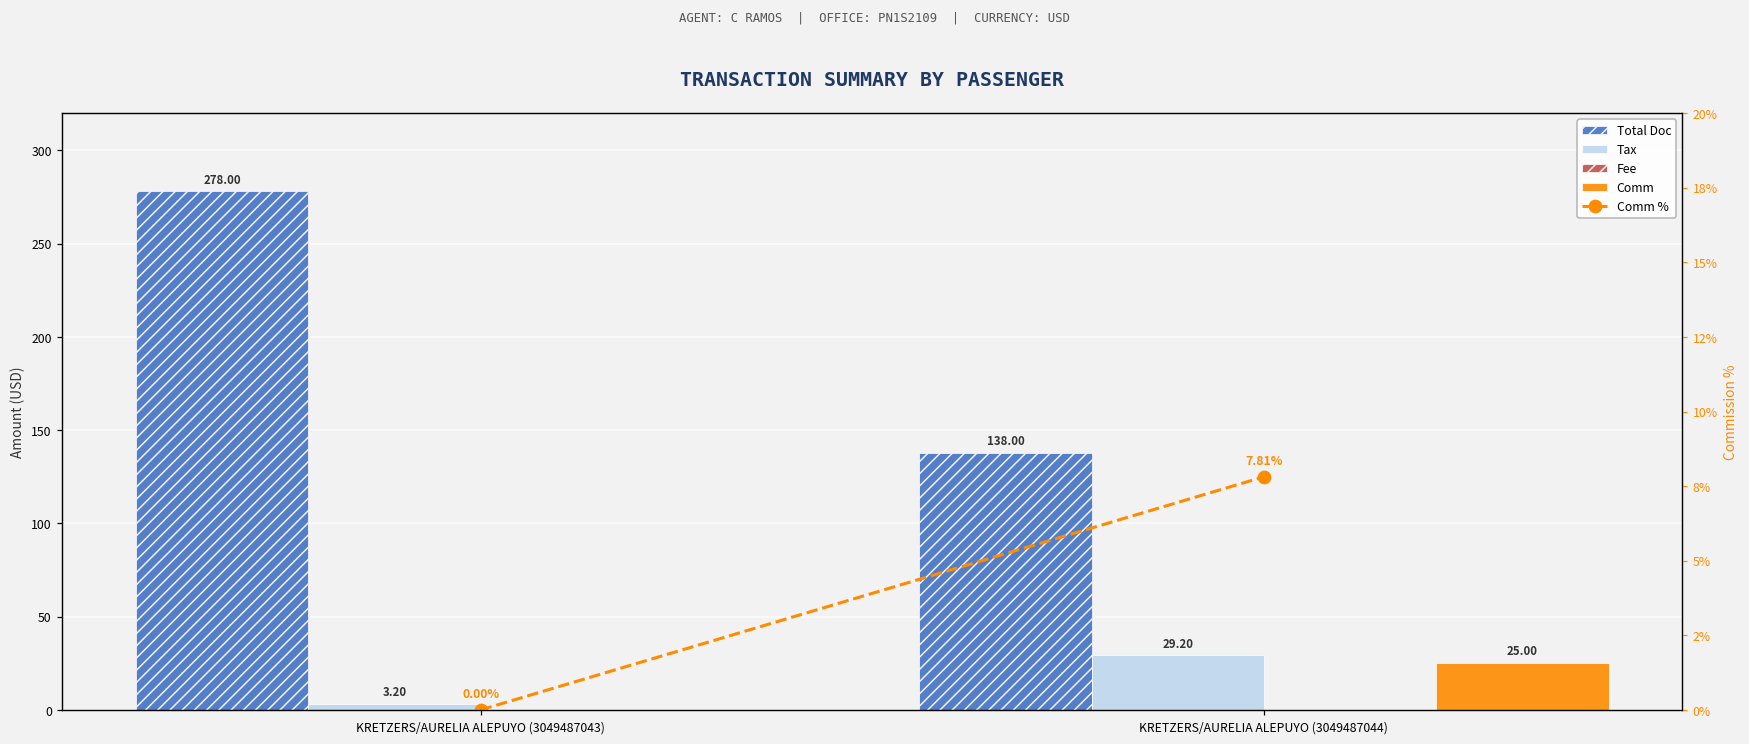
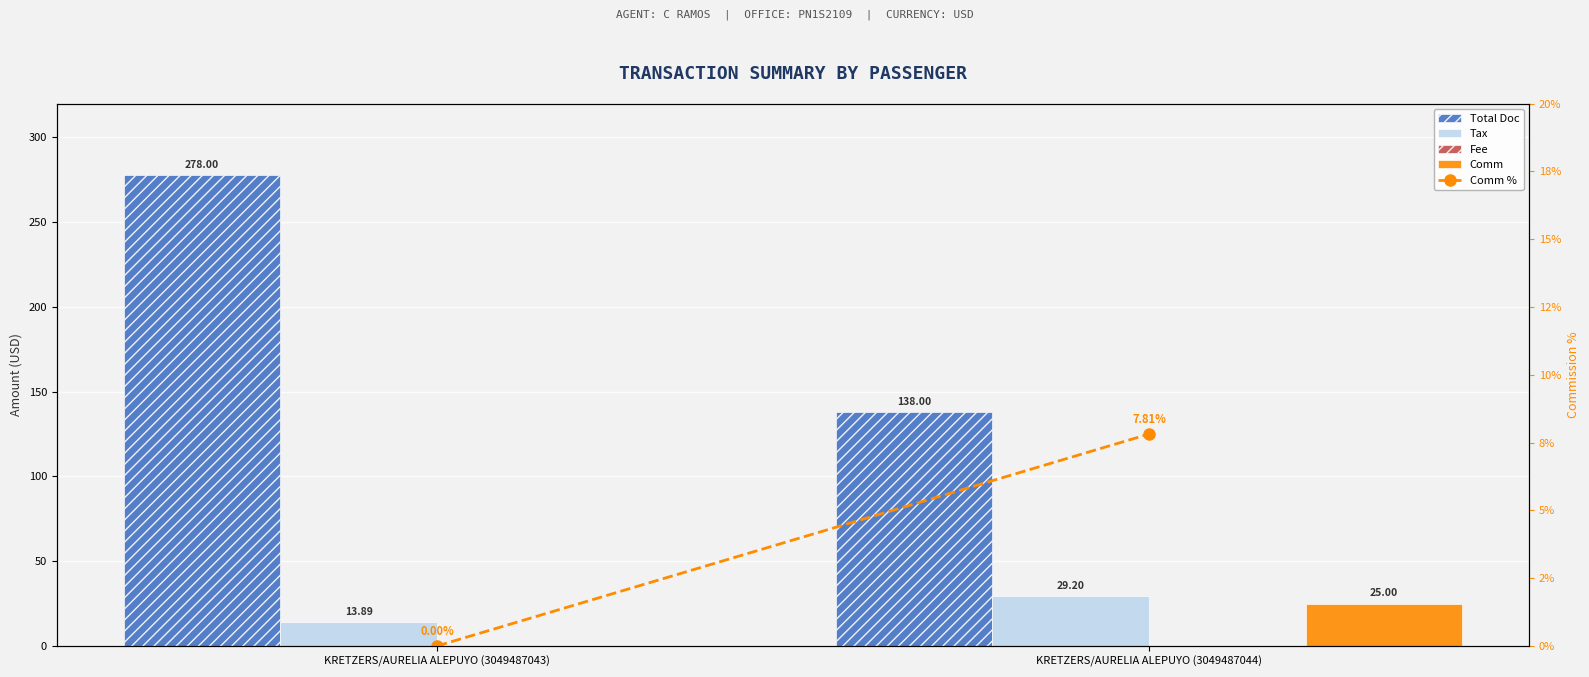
  {
    "Total Doc": {
      "KRETZERS/AURELIA ALEPUYO (3049487043)": 278.00,
      "KRETZERS/AURELIA ALEPUYO (3049487044)": 138.00
    },
    "Tax": {
-     "KRETZERS/AURELIA ALEPUYO (3049487043)": 3.20,
+     "KRETZERS/AURELIA ALEPUYO (3049487043)": 13.89,
      "KRETZERS/AURELIA ALEPUYO (3049487044)": 29.20
    }
  }
